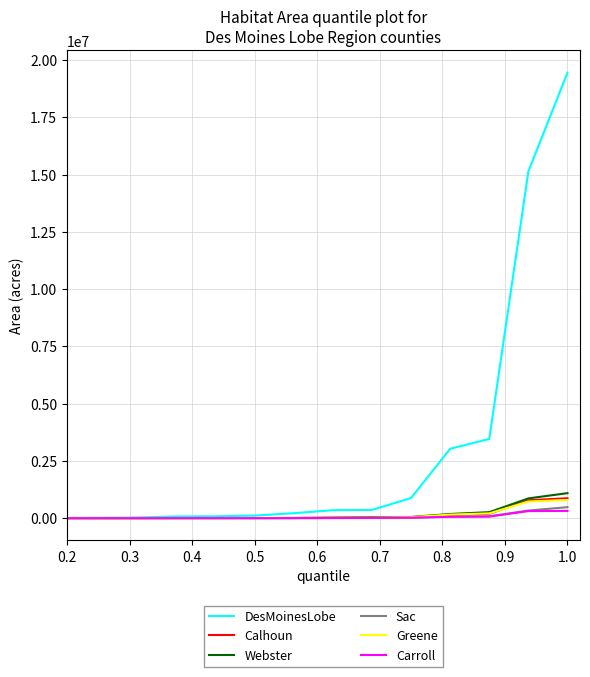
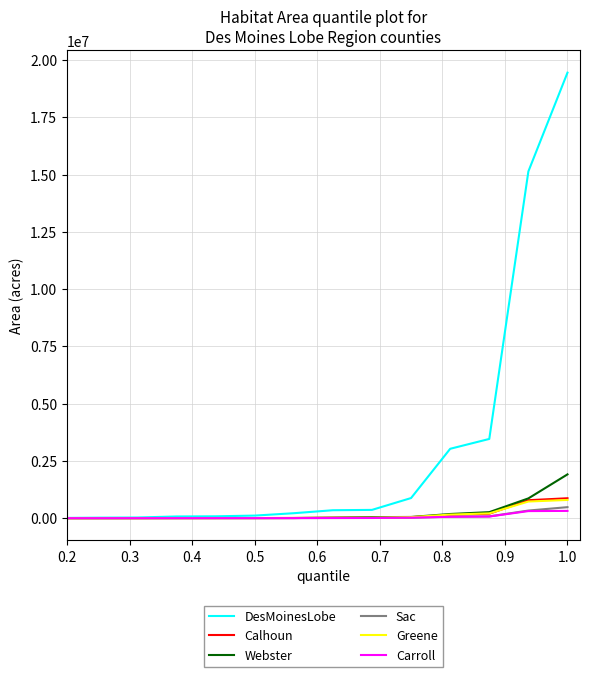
  {
    "DesMoinesLobe": {
      "1.0": 19400000
    },
    "Webster": {
-     "1.0": 1100000
+     "1.0": 1900000
    },
    "Sac": {
      "1.0": 500000
    },
    "Carroll": {
      "1.0": 300000
    }
  }
